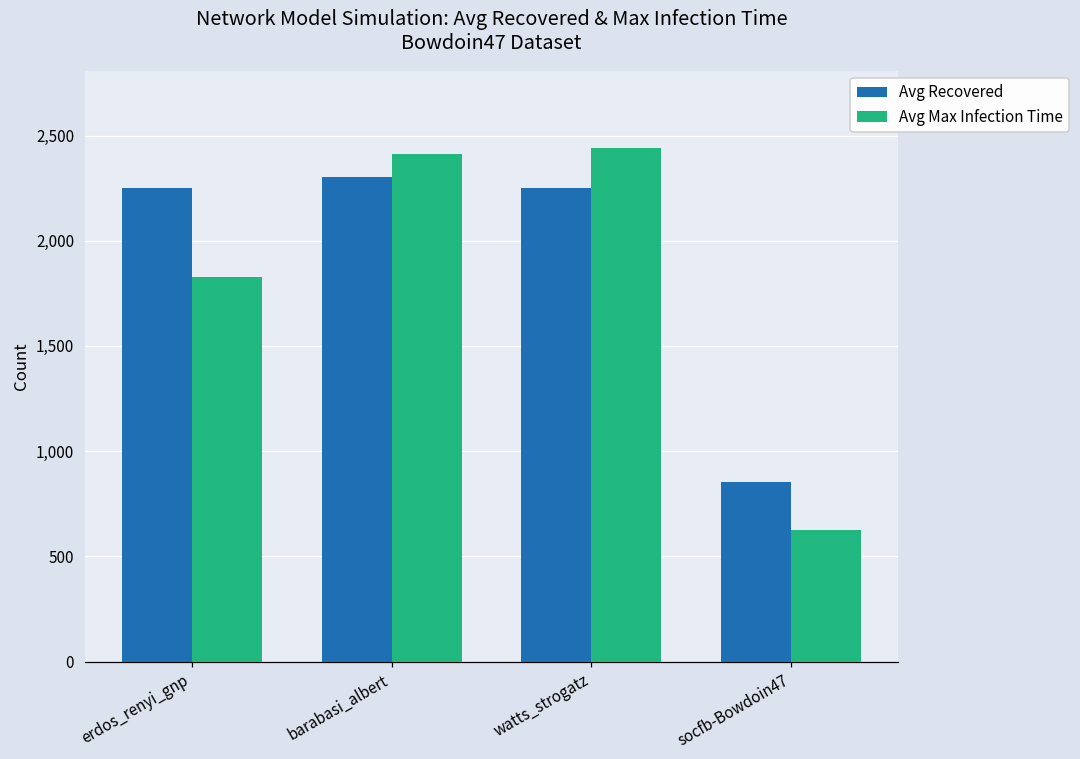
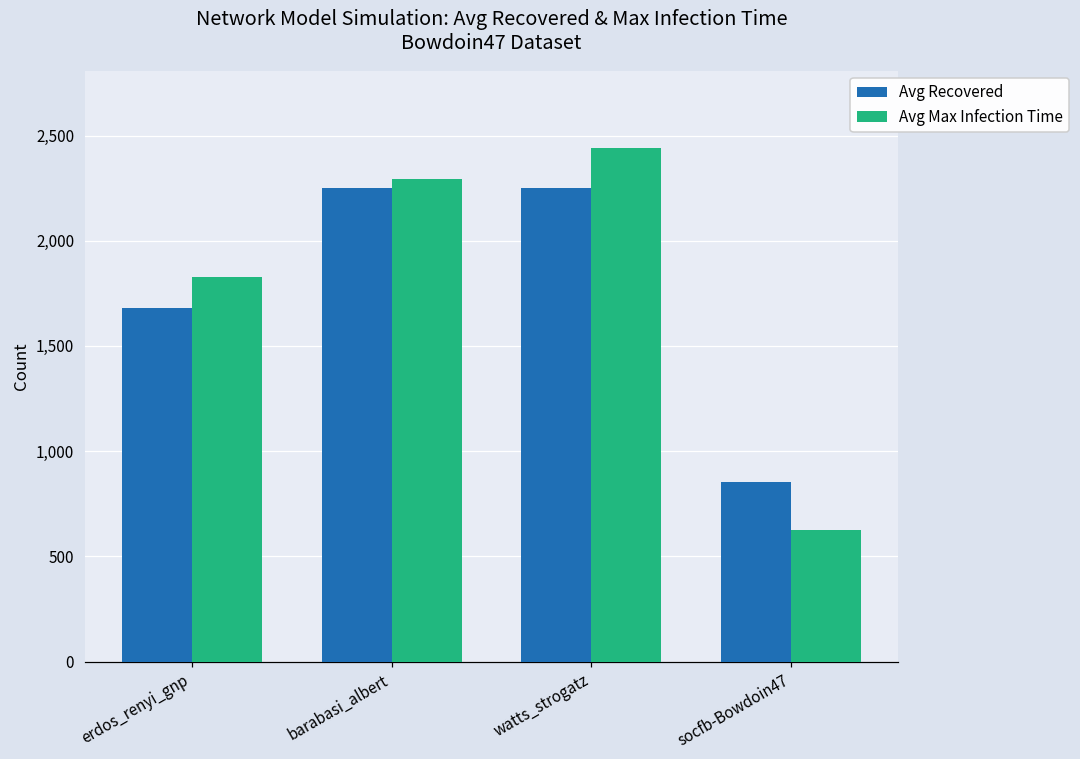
  {
    "Avg Recovered": {
-     "erdos_renyi_gnp": "2,250",
-     "barabasi_albert": "2,300",
+     "erdos_renyi_gnp": "1,680",
+     "barabasi_albert": "2,250",
      "watts_strogatz": "2,250",
      "socfb-Bowdoin47": "850"
    },
    "Avg Max Infection Time": {
      "erdos_renyi_gnp": "1,830",
-     "barabasi_albert": "2,410",
+     "barabasi_albert": "2,290",
      "watts_strogatz": "2,440",
      "socfb-Bowdoin47": "630"
    }
  }
